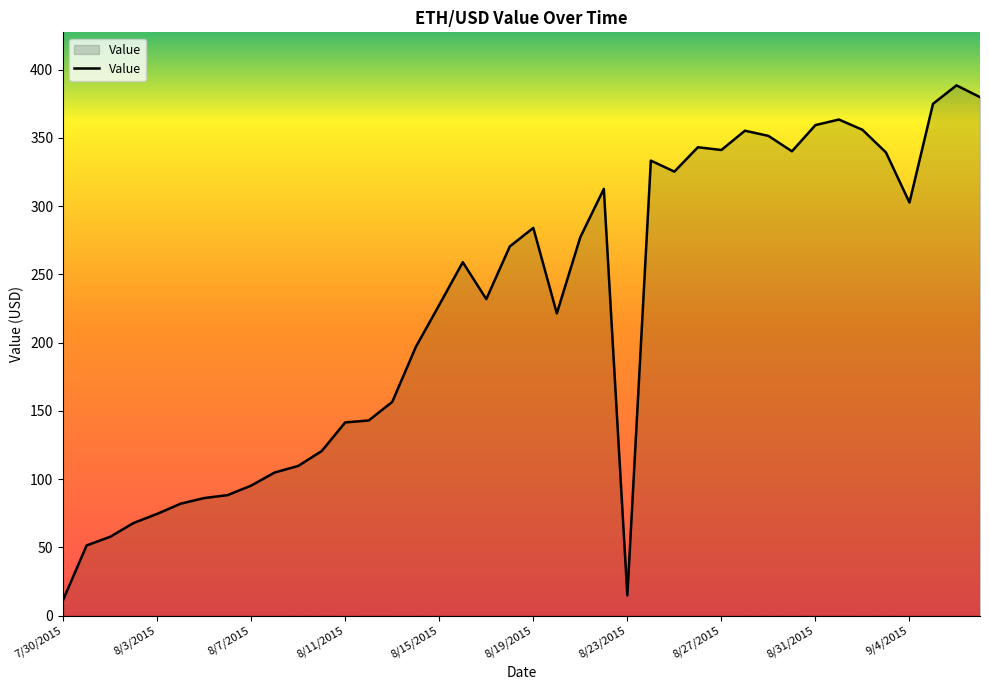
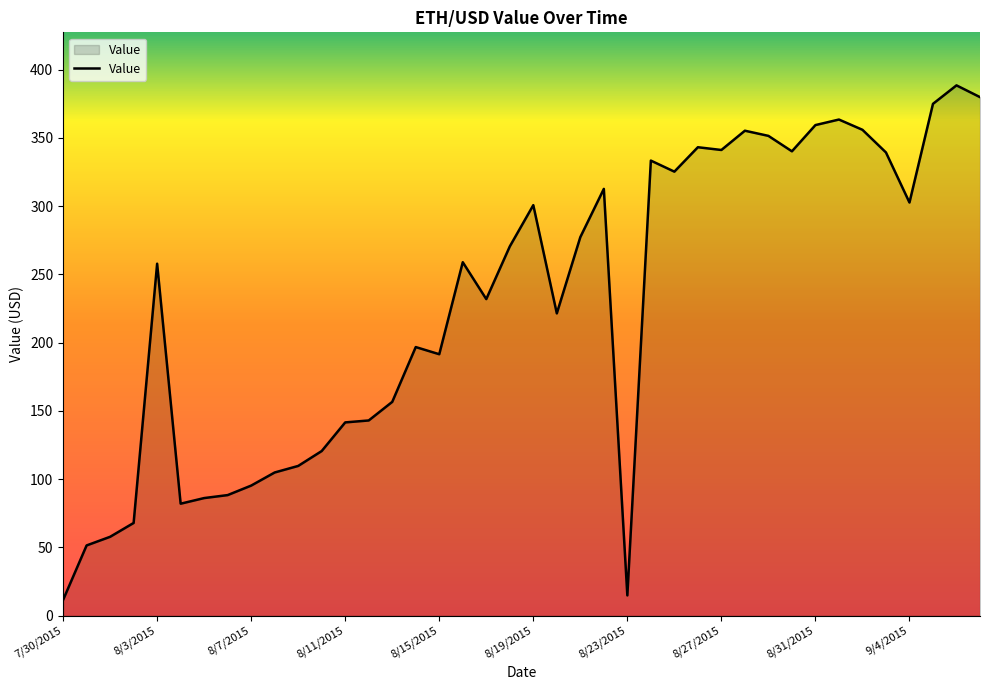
  {
    "7/30/2015": 12,
-   "8/3/2015": 75,
+   "8/3/2015": 258,
    "8/7/2015": 95,
    "8/11/2015": 142,
-   "8/15/2015": 228,
-   "8/19/2015": 284,
+   "8/15/2015": 192,
+   "8/19/2015": 301,
    "8/23/2015": 15,
    "8/27/2015": 341,
    "8/31/2015": 359,
    "9/4/2015": 303
  }
